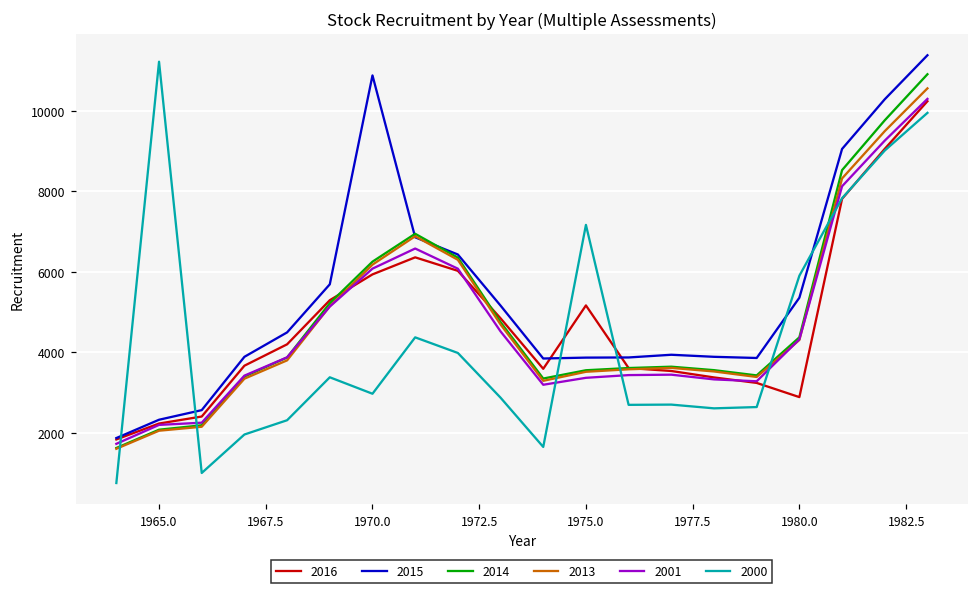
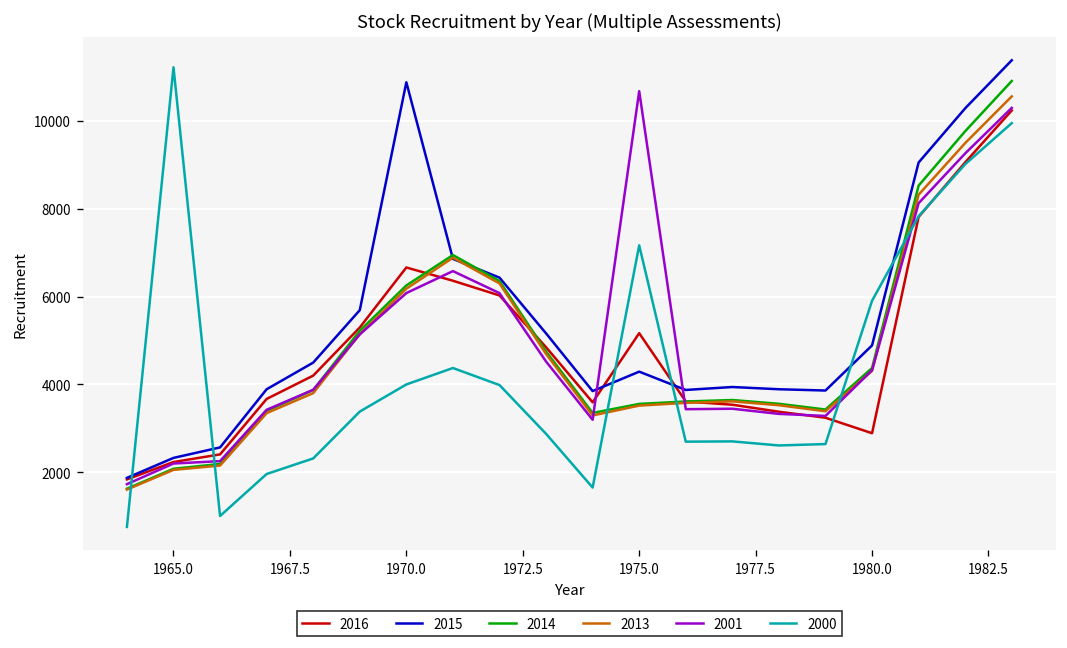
  {
    "2016": {
-     "1970.0": 5900,
+     "1970.0": 6700,
      "1975.0": 5200,
      "1980.0": 2900
    },
    "2015": {
      "1965.0": 2300,
      "1970.0": 10900,
-     "1975.0": 3900,
-     "1980.0": 5400
+     "1975.0": 4300,
+     "1980.0": 4900
    },
    "2014": {
      "1970.0": 6300
    },
    "2013": {
      "1970.0": 6200
    },
    "2001": {
      "1970.0": 6100,
-     "1975.0": 3400
+     "1975.0": 10700
    },
    "2000": {
      "1965.0": 11200,
-     "1970.0": 3000,
+     "1970.0": 4000,
      "1975.0": 7200,
      "1980.0": 5900
    }
  }
